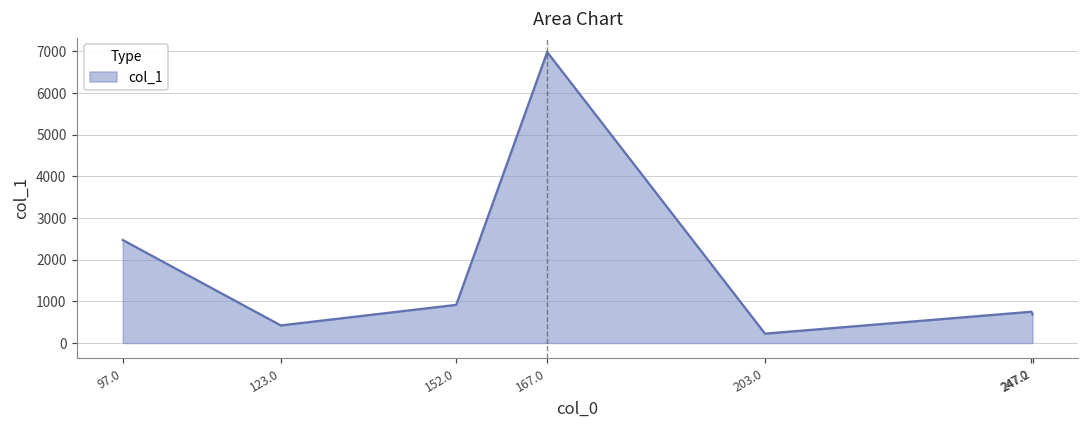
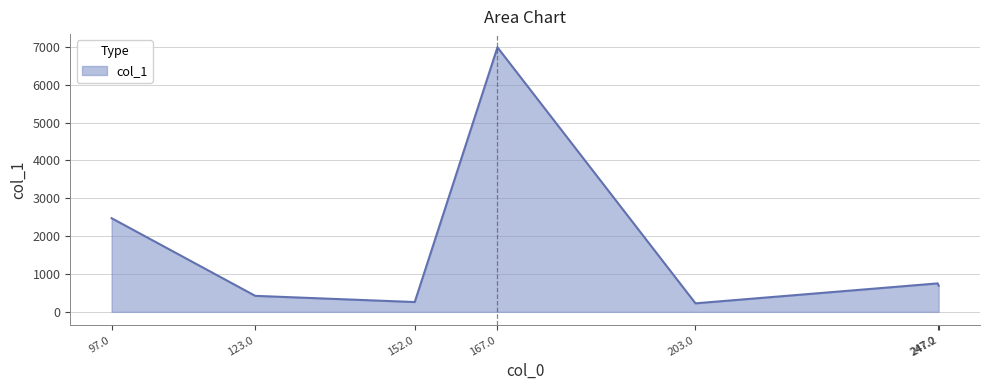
  {
    "97.0": 2500,
    "123.0": 400,
-   "152.0": 900,
+   "152.0": 300,
    "167.0": 7000,
    "203.0": 200,
    "247.0": 800,
    "247.2": 700
  }
